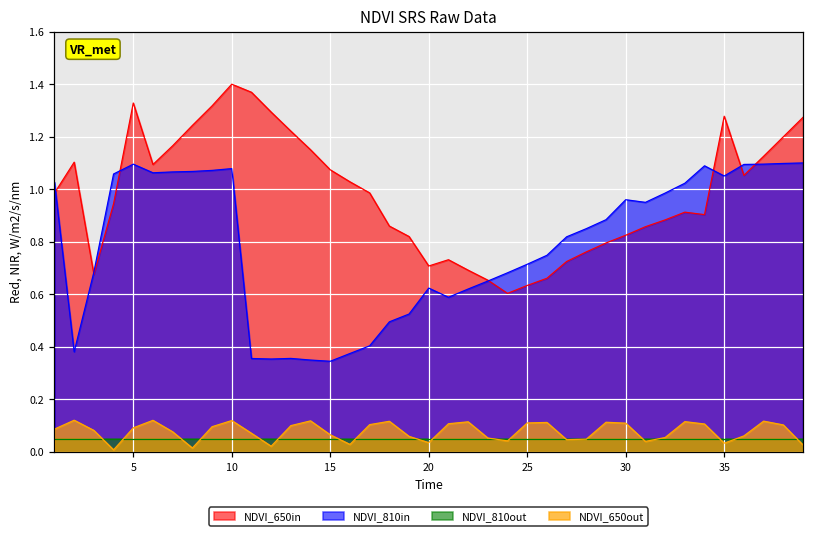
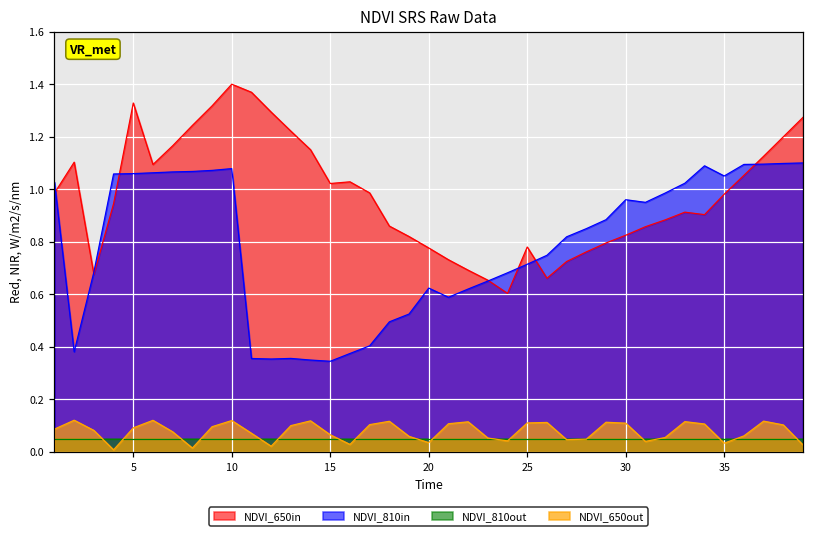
  {
    "NDVI_650in": {
      "5": 1.33,
      "10": 1.40,
-     "15": 1.07,
-     "20": 0.71,
-     "25": 0.63,
+     "15": 1.02,
+     "20": 0.78,
+     "25": 0.78,
      "30": 0.82,
-     "35": 1.28
+     "35": 0.98
    },
    "NDVI_810in": {
-     "5": 1.10,
+     "5": 1.06,
      "10": 1.08,
      "15": 0.34,
      "20": 0.62,
      "25": 0.71,
      "30": 0.96,
      "35": 1.05
    },
    "NDVI_810out": {
      "5": 0.05,
      "10": 0.05,
      "15": 0.05,
      "20": 0.05,
      "25": 0.05,
      "30": 0.05,
      "35": 0.05
    },
    "NDVI_650out": {
      "5": 0.09,
      "10": 0.12,
      "15": 0.06,
      "20": 0.03,
      "25": 0.11,
      "30": 0.11,
      "35": 0.03
    }
  }
